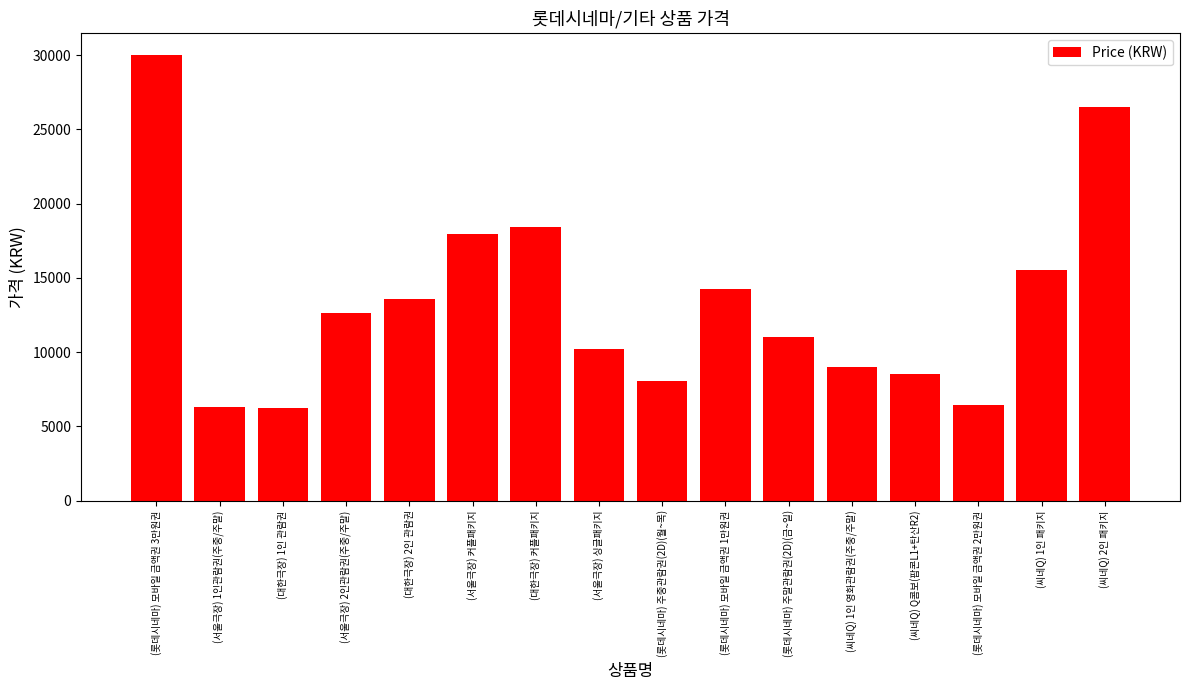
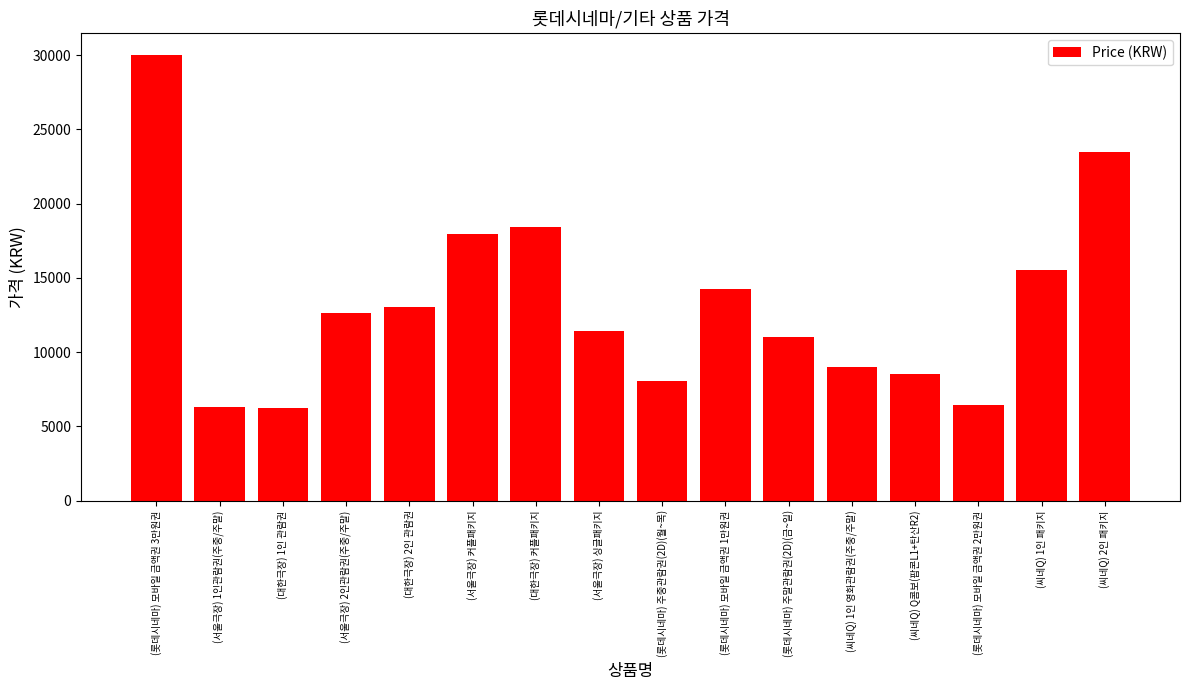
  {
    "(롯데시네마) 모바일 금액권 3만원권": 30000,
    "(서울극장) 1인관람권(주중/주말)": 6300,
    "(대한극장) 1인 관람권": 6200,
    "(서울극장) 2인관람권(주중/주말)": 12600,
-   "(대한극장) 2인 관람권": 13600,
+   "(대한극장) 2인 관람권": 13000,
    "(서울극장) 커플패키지": 17900,
    "(대한극장) 커플패키지": 18400,
-   "(서울극장) 싱글패키지": 10200,
+   "(서울극장) 싱글패키지": 11400,
    "(롯데시네마) 주중관람권(2D)(월~목)": 8100,
    "(롯데시네마) 모바일 금액권 1만원권": 14200,
    "(롯데시네마) 주말관람권(2D)(금~일)": 11000,
    "(씨네Q) 1인 영화관람권(주중/주말)": 9000,
    "(씨네Q) Q콤보(팝콘L1+탄산R2)": 8500,
    "(롯데시네마) 모바일 금액권 2만원권": 6400,
    "(씨네Q) 1인 패키지": 15500,
-   "(씨네Q) 2인 패키지": 26500
+   "(씨네Q) 2인 패키지": 23500
  }
